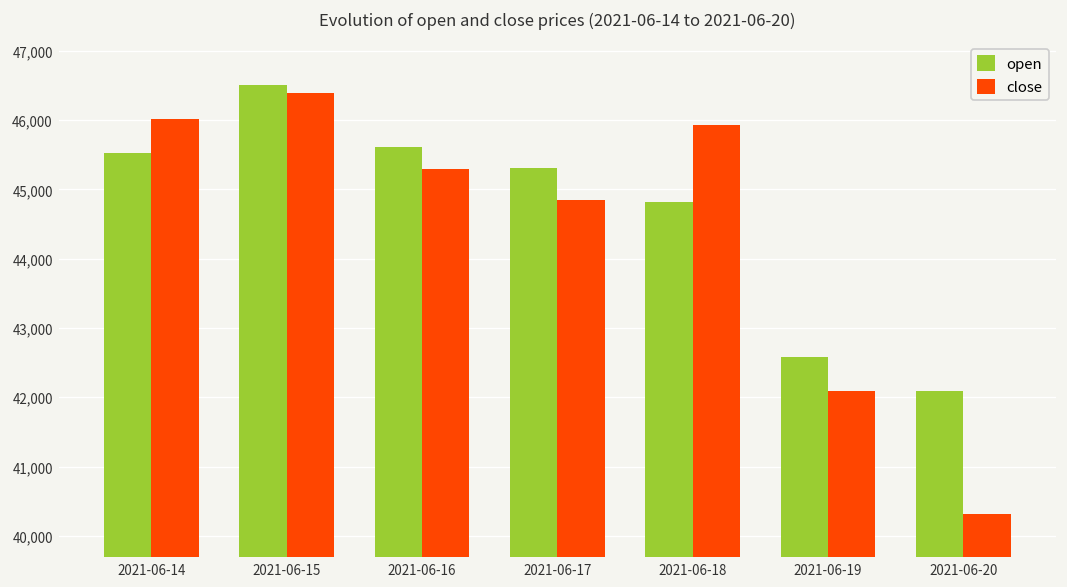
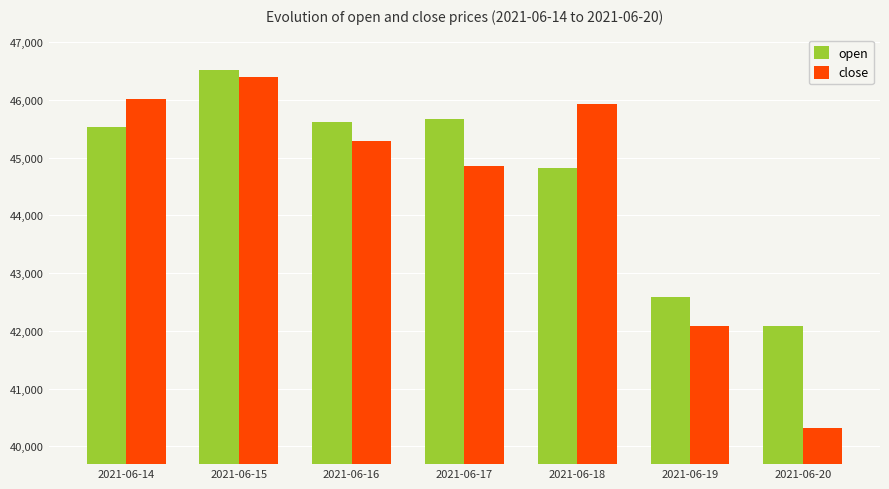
  {
    "open": {
      "2021-06-14": "45,500",
      "2021-06-15": "46,500",
      "2021-06-16": "45,600",
-     "2021-06-17": "45,300",
+     "2021-06-17": "45,700",
      "2021-06-18": "44,800",
      "2021-06-19": "42,600",
      "2021-06-20": "42,100"
    },
    "close": {
      "2021-06-14": "46,000",
      "2021-06-15": "46,400",
      "2021-06-16": "45,300",
      "2021-06-17": "44,900",
      "2021-06-18": "45,900",
      "2021-06-19": "42,100",
      "2021-06-20": "40,300"
    }
  }
